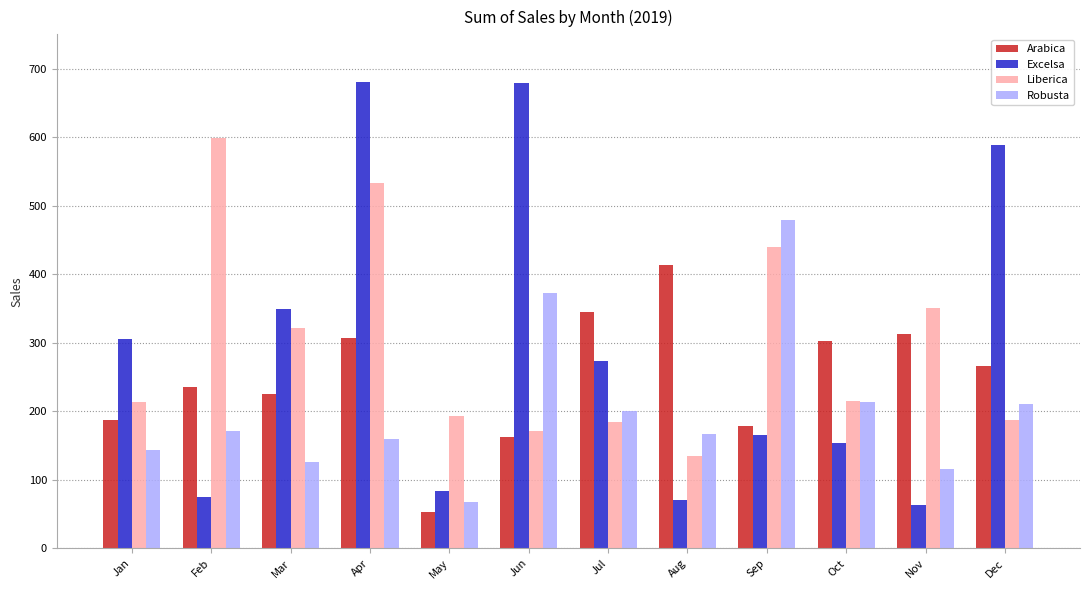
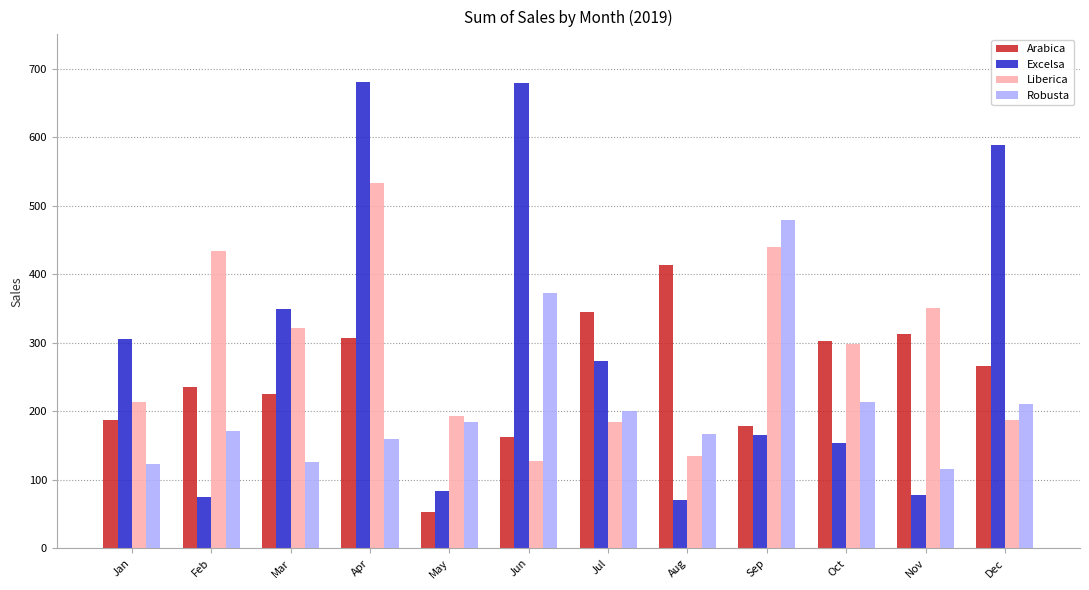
  {
    "Arabica": {
      "Jan": 190,
      "Feb": 240,
      "Mar": 220,
      "Apr": 310,
      "May": 50,
      "Jun": 160,
      "Jul": 350,
      "Aug": 410,
      "Sep": 180,
      "Oct": 300,
      "Nov": 310,
      "Dec": 270
    },
    "Excelsa": {
      "Jan": 310,
      "Feb": 70,
      "Mar": 350,
      "Apr": 680,
      "May": 80,
      "Jun": 680,
      "Jul": 270,
      "Aug": 70,
      "Sep": 170,
      "Oct": 150,
-     "Nov": 60,
+     "Nov": 80,
      "Dec": 590
    },
    "Liberica": {
      "Jan": 210,
-     "Feb": 600,
+     "Feb": 430,
      "Mar": 320,
      "Apr": 530,
      "May": 190,
-     "Jun": 170,
+     "Jun": 130,
      "Jul": 180,
      "Aug": 130,
      "Sep": 440,
-     "Oct": 220,
+     "Oct": 300,
      "Nov": 350,
      "Dec": 190
    },
    "Robusta": {
-     "Jan": 140,
+     "Jan": 120,
      "Feb": 170,
      "Mar": 130,
      "Apr": 160,
-     "May": 70,
+     "May": 180,
      "Jun": 370,
      "Jul": 200,
      "Aug": 170,
      "Sep": 480,
      "Oct": 210,
      "Nov": 120,
      "Dec": 210
    }
  }
